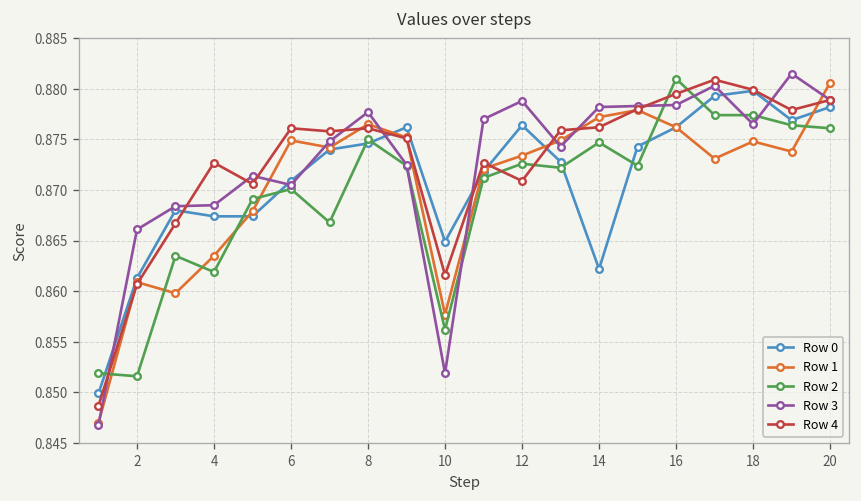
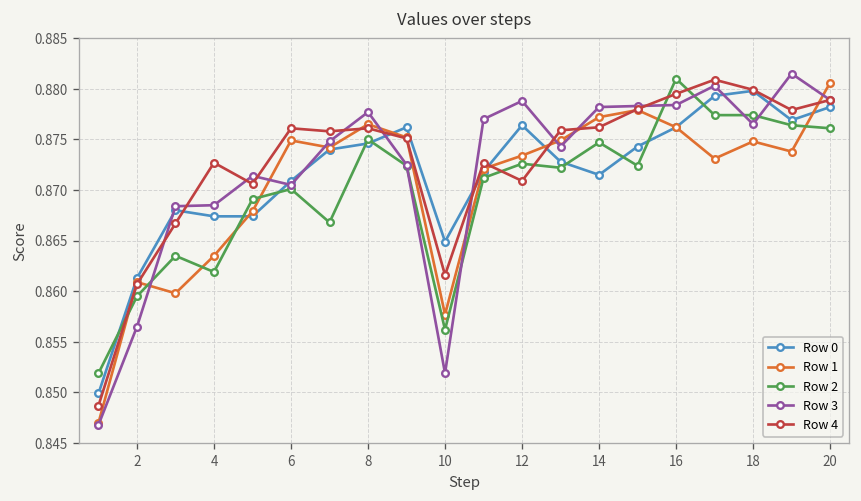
  {
    "Row 0": {
      "2": 0.861,
      "4": 0.867,
      "6": 0.871,
      "8": 0.875,
      "10": 0.865,
      "12": 0.876,
-     "14": 0.862,
+     "14": 0.872,
      "20": 0.878
    },
    "Row 2": {
-     "2": 0.852,
+     "2": 0.860,
      "4": 0.862,
      "6": 0.870,
      "8": 0.875,
      "10": 0.856,
      "12": 0.873,
      "14": 0.875,
      "16": 0.881,
      "18": 0.877,
      "20": 0.876
    },
    "Row 3": {
-     "2": 0.866,
+     "2": 0.857,
      "4": 0.869,
      "6": 0.871,
      "8": 0.878,
      "10": 0.852,
      "12": 0.879,
      "14": 0.878,
      "16": 0.878,
      "18": 0.877
    }
  }
